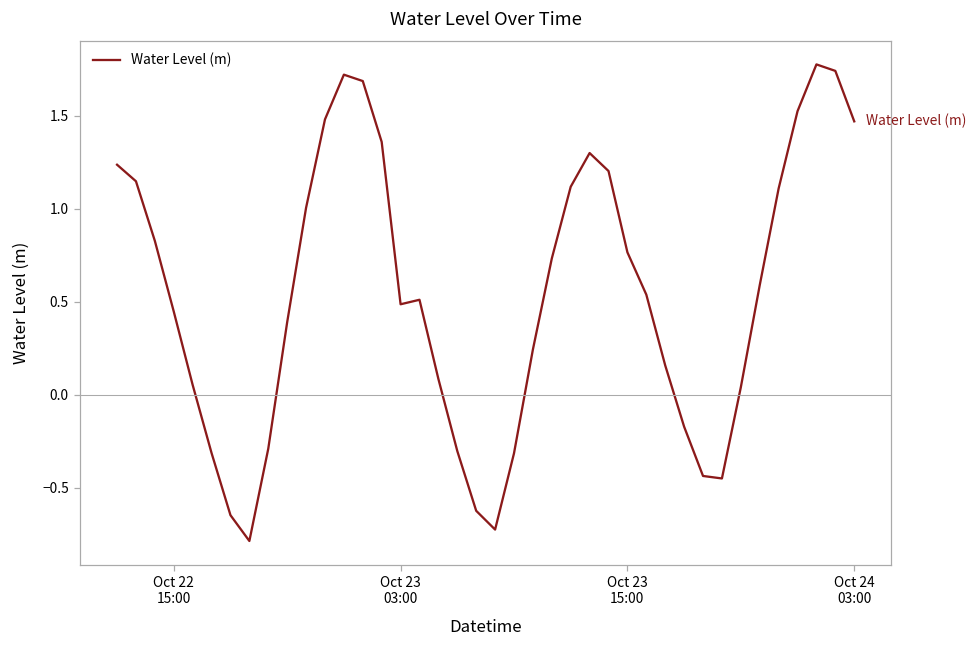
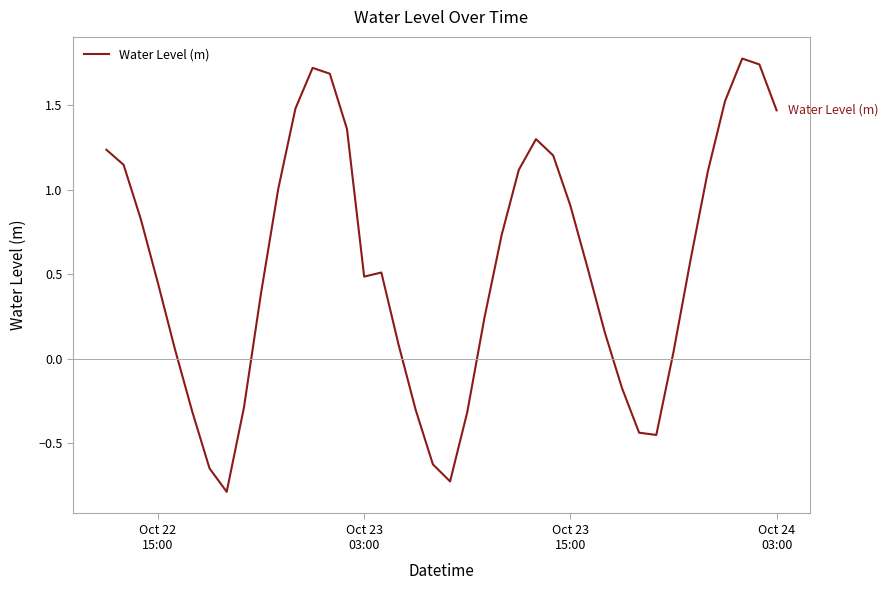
  {
    "Oct 22 15:00": 0.45,
    "Oct 23 03:00": 0.49,
-   "Oct 23 15:00": 0.77,
+   "Oct 23 15:00": 0.91,
    "Oct 24 03:00": 1.47
  }
